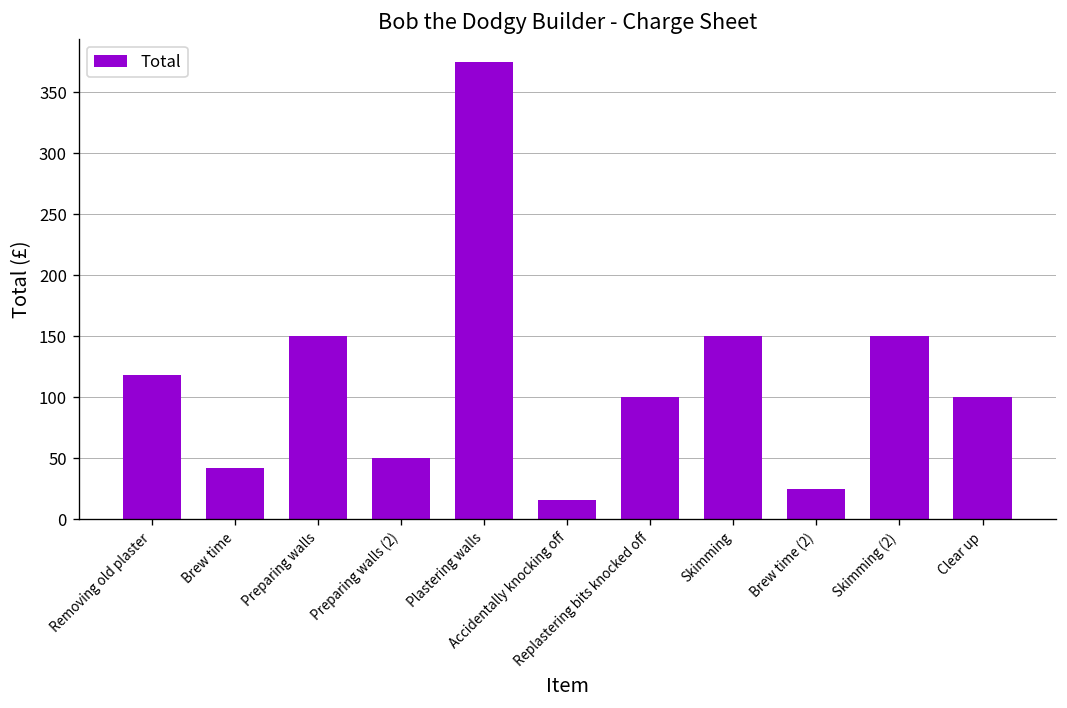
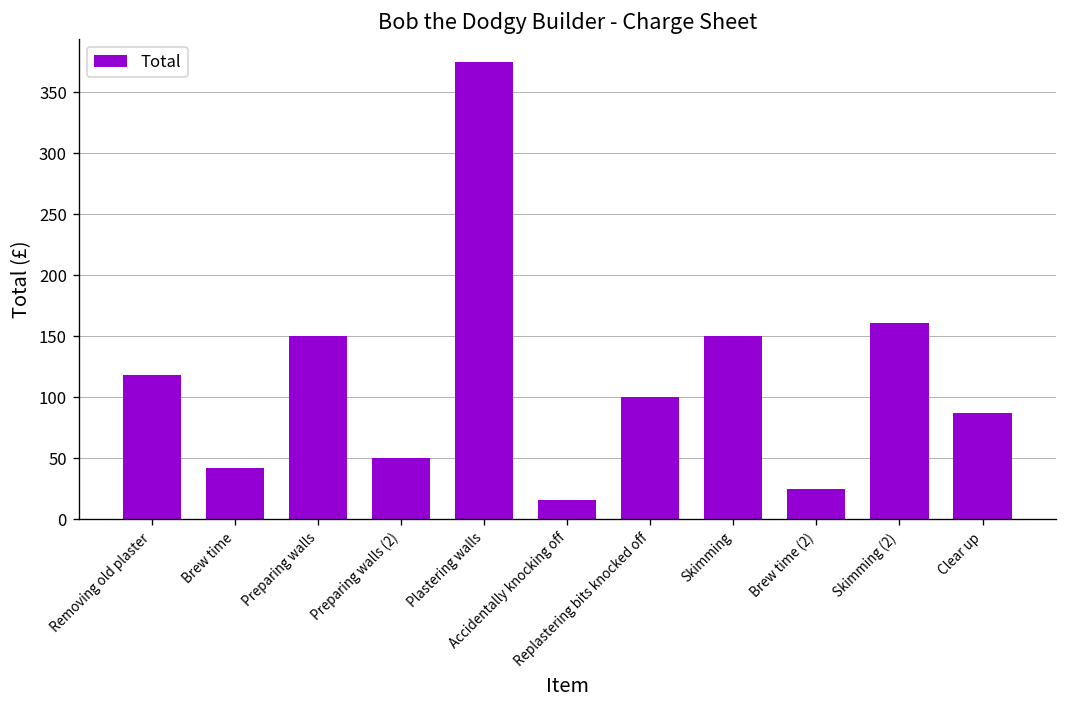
  {
    "Removing old plaster": 118,
    "Brew time": 42,
    "Preparing walls": 150,
    "Preparing walls (2)": 50,
    "Plastering walls": 375,
    "Accidentally knocking off": 16,
    "Replastering bits knocked off": 100,
    "Skimming": 150,
    "Brew time (2)": 25,
-   "Skimming (2)": 150,
-   "Clear up": 100
+   "Skimming (2)": 161,
+   "Clear up": 87
  }
